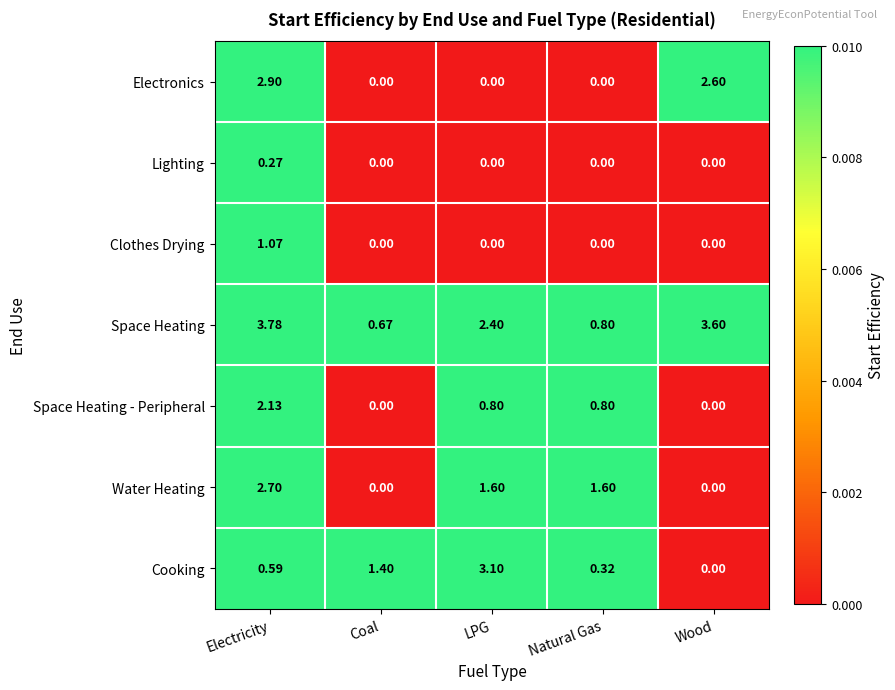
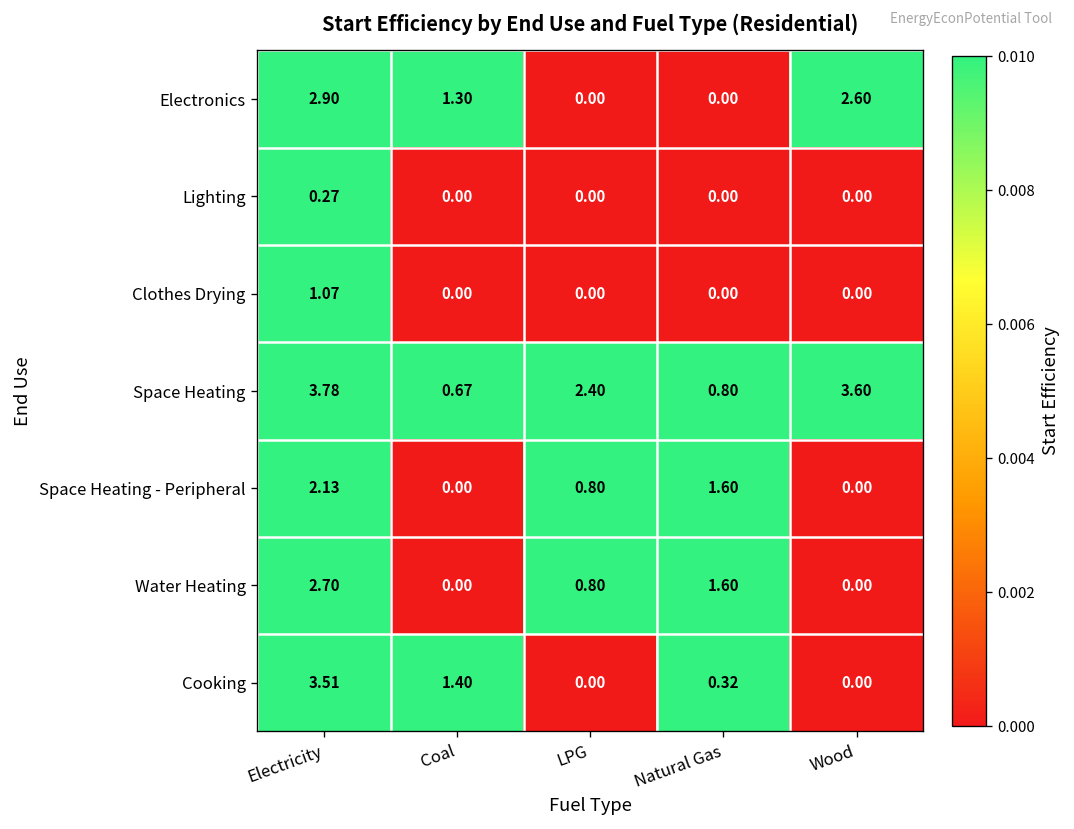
  {
    "Electronics": {
      "Electricity": 2.90,
-     "Coal": 0.00,
+     "Coal": 1.30,
      "LPG": 0.00,
      "Natural Gas": 0.00,
      "Wood": 2.60
    },
    "Lighting": {
      "Electricity": 0.27,
      "Coal": 0.00,
      "LPG": 0.00,
      "Natural Gas": 0.00,
      "Wood": 0.00
    },
    "Clothes Drying": {
      "Electricity": 1.07,
      "Coal": 0.00,
      "LPG": 0.00,
      "Natural Gas": 0.00,
      "Wood": 0.00
    },
    "Space Heating": {
      "Electricity": 3.78,
      "Coal": 0.67,
      "LPG": 2.40,
      "Natural Gas": 0.80,
      "Wood": 3.60
    },
    "Space Heating - Peripheral": {
      "Electricity": 2.13,
      "Coal": 0.00,
      "LPG": 0.80,
-     "Natural Gas": 0.80,
+     "Natural Gas": 1.60,
      "Wood": 0.00
    },
    "Water Heating": {
      "Electricity": 2.70,
      "Coal": 0.00,
-     "LPG": 1.60,
+     "LPG": 0.80,
      "Natural Gas": 1.60,
      "Wood": 0.00
    },
    "Cooking": {
-     "Electricity": 0.59,
+     "Electricity": 3.51,
      "Coal": 1.40,
-     "LPG": 3.10,
+     "LPG": 0.00,
      "Natural Gas": 0.32,
      "Wood": 0.00
    }
  }
